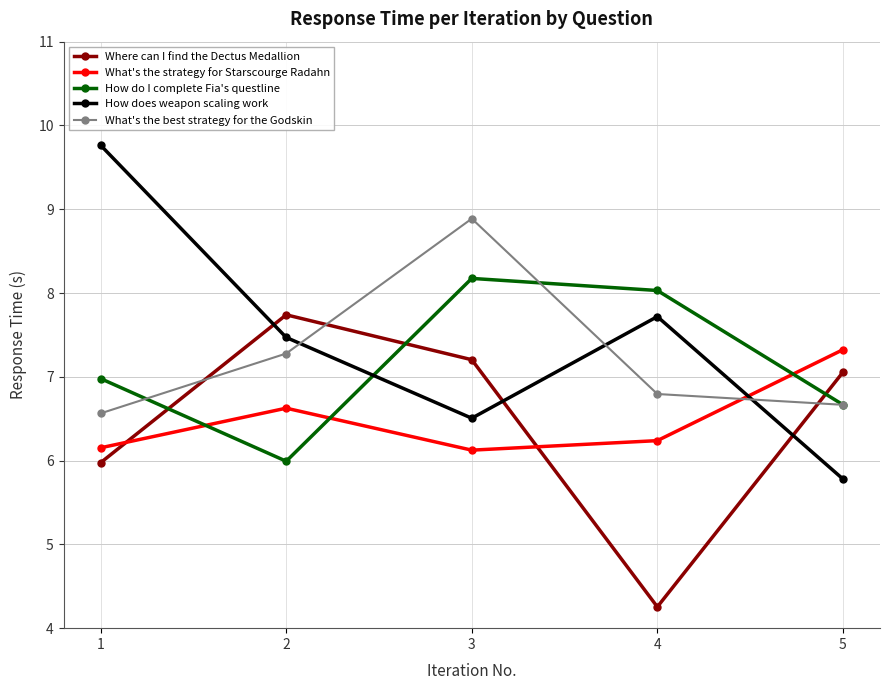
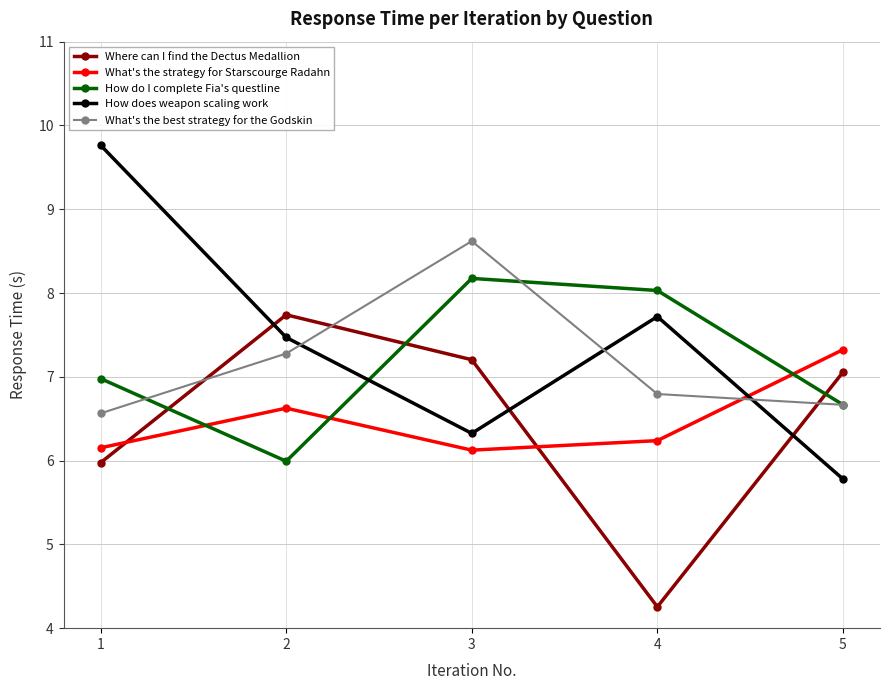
  {
    "Where can I find the Dectus Medallion": {
      "1": 6.0,
      "2": 7.7,
      "3": 7.2,
      "4": 4.3,
      "5": 7.1
    },
    "What's the strategy for Starscourge Radahn": {
      "1": 6.2,
      "2": 6.6,
      "3": 6.1,
      "4": 6.2,
      "5": 7.3
    },
    "How do I complete Fia's questline": {
      "1": 7.0,
      "2": 6.0,
      "3": 8.2,
      "4": 8.0
    },
    "How does weapon scaling work": {
      "1": 9.8,
      "2": 7.5,
-     "3": 6.5,
+     "3": 6.3,
      "4": 7.7,
      "5": 5.8
    },
    "What's the best strategy for the Godskin": {
      "1": 6.6,
      "2": 7.3,
-     "3": 8.9,
+     "3": 8.6,
      "4": 6.8
    }
  }
